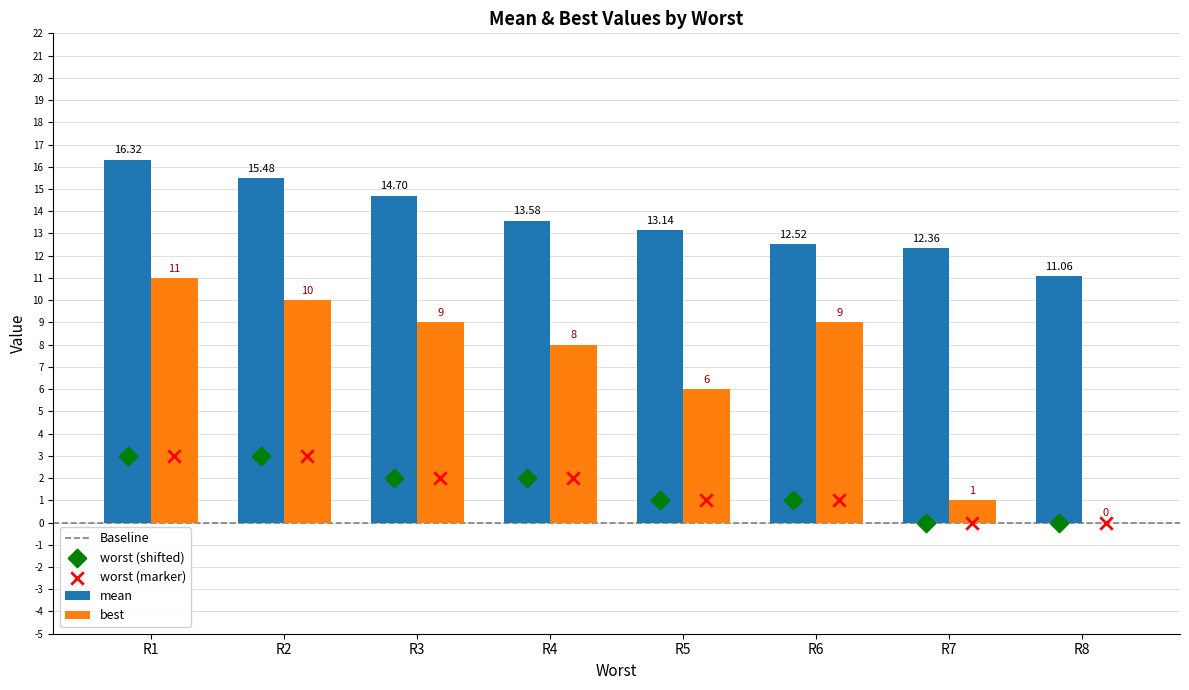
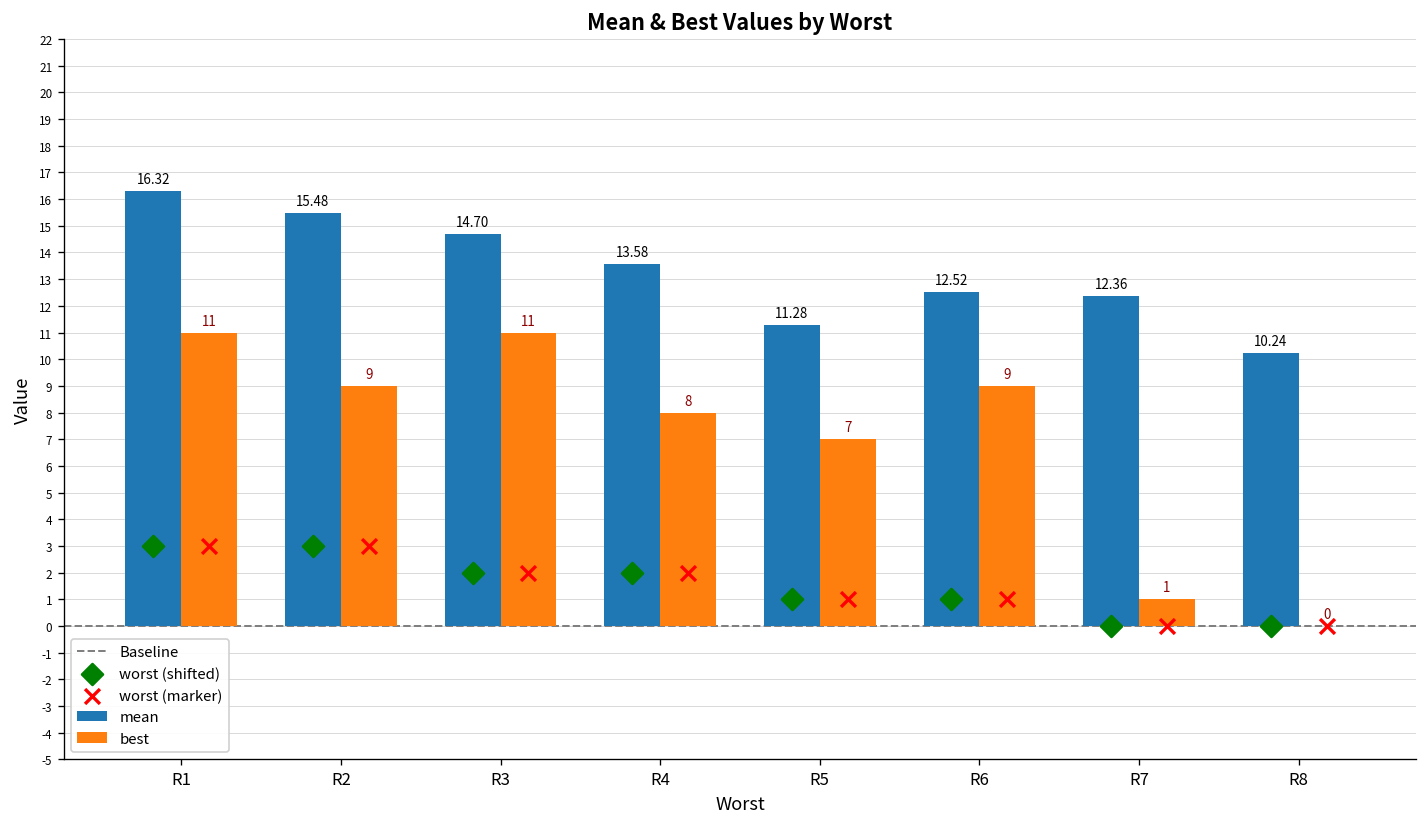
  {
    "mean": {
      "R1": 16.32,
      "R2": 15.48,
      "R3": 14.70,
      "R4": 13.58,
-     "R5": 13.14,
+     "R5": 11.28,
      "R6": 12.52,
      "R7": 12.36,
-     "R8": 11.06
+     "R8": 10.24
    },
    "best": {
      "R1": 11,
-     "R2": 10,
-     "R3": 9,
+     "R2": 9,
+     "R3": 11,
      "R4": 8,
-     "R5": 6,
+     "R5": 7,
      "R6": 9,
      "R7": 1,
      "R8": 0
    }
  }
